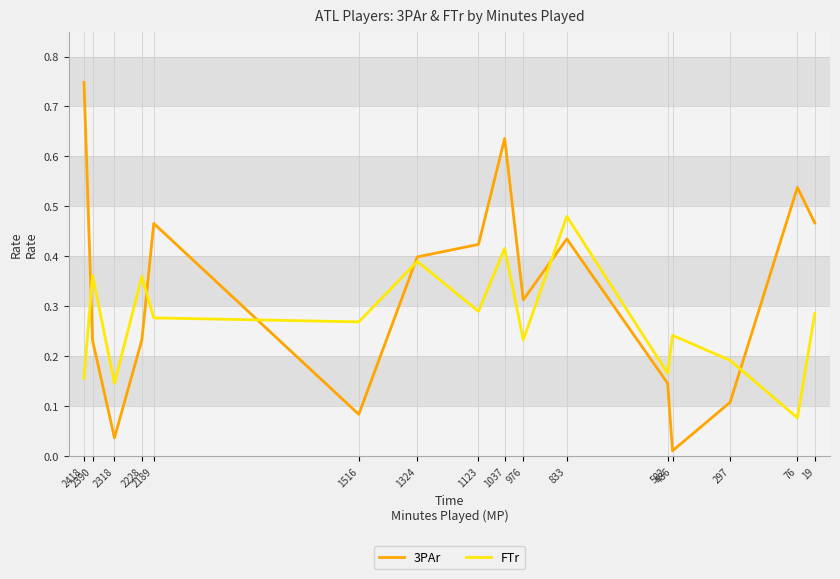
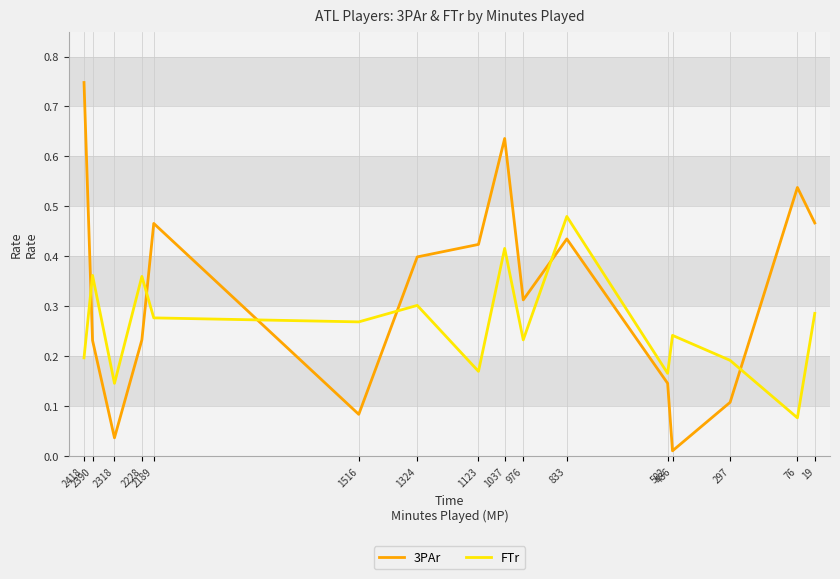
  {
    "3PAr": {
      "2418": 0.75,
      "2390": 0.23,
      "2318": 0.04,
      "2228": 0.23,
      "2189": 0.47,
      "1516": 0.08,
      "1324": 0.40,
      "1123": 0.42,
      "1037": 0.64,
      "976": 0.31,
      "833": 0.44,
      "502": 0.15,
      "486": 0.01,
      "297": 0.11,
      "76": 0.54,
      "19": 0.47
    },
    "FTr": {
-     "2418": 0.16,
+     "2418": 0.20,
      "2390": 0.36,
      "2318": 0.15,
      "2228": 0.36,
      "2189": 0.28,
      "1516": 0.27,
-     "1324": 0.39,
-     "1123": 0.29,
+     "1324": 0.30,
+     "1123": 0.17,
      "1037": 0.42,
      "976": 0.23,
      "833": 0.48,
      "502": 0.17,
      "486": 0.24,
      "297": 0.19,
      "76": 0.08,
      "19": 0.29
    }
  }
